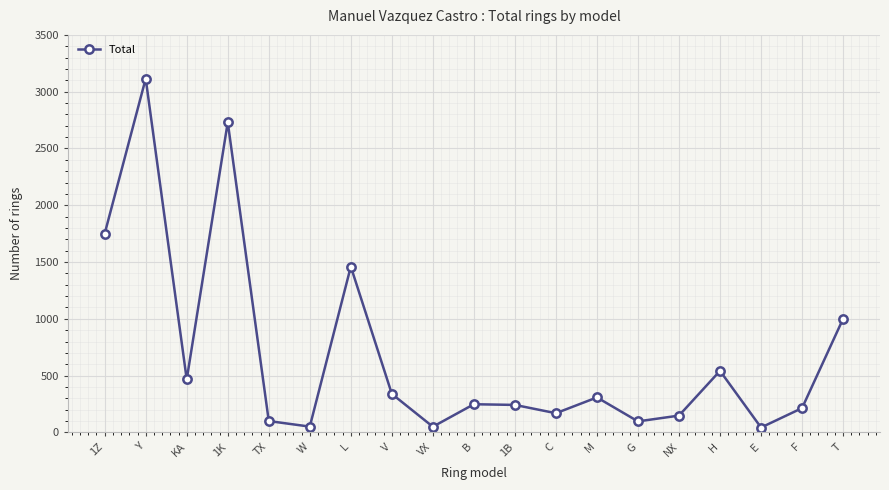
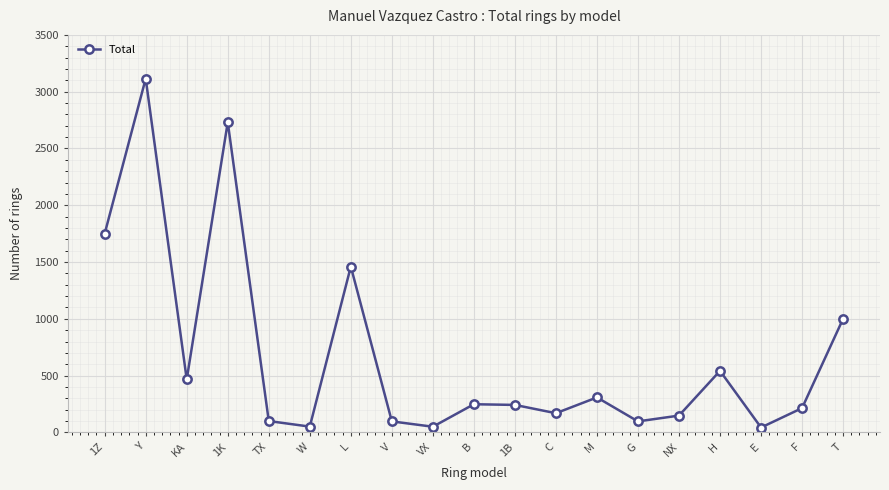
  {
    "1Z": 1750,
    "Y": 3120,
    "KA": 470,
    "1K": 2730,
    "TX": 100,
    "W": 50,
    "L": 1460,
-   "V": 340,
+   "V": 100,
    "VX": 50,
    "B": 250,
    "1B": 240,
    "C": 170,
    "M": 310,
    "G": 100,
    "NX": 150,
    "H": 540,
    "E": 40,
    "F": 210,
    "T": 1000
  }
